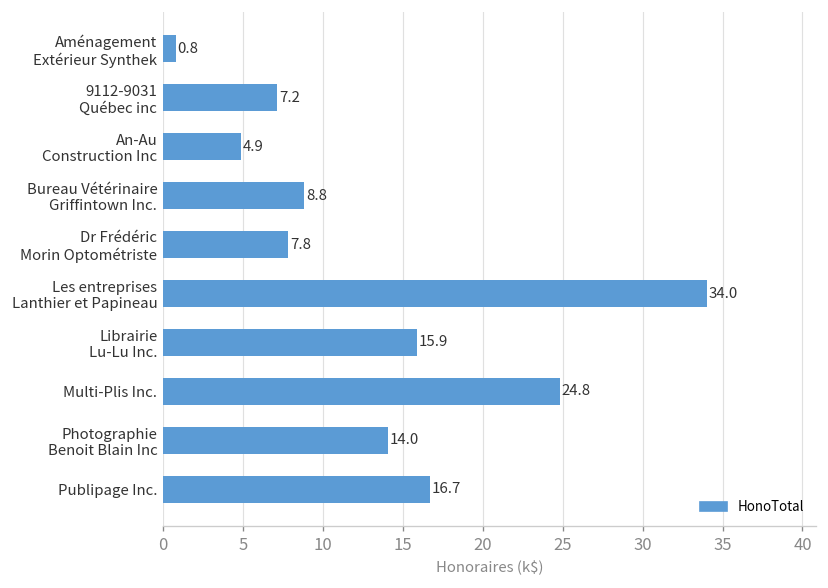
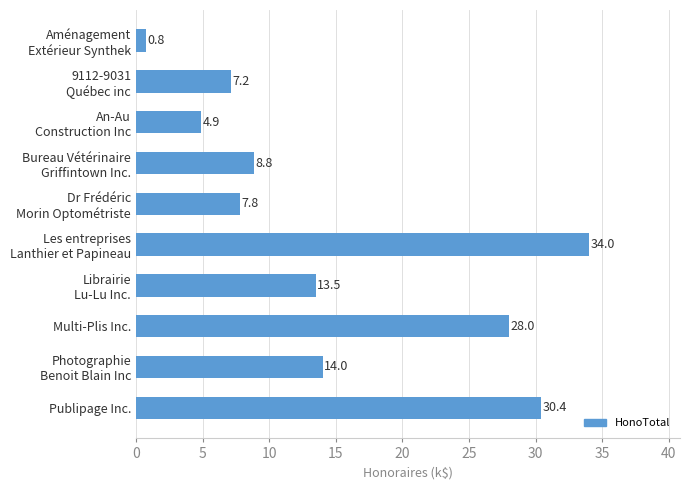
  {
    "Aménagement Extérieur Synthek": 0.8,
    "9112-9031 Québec inc": 7.2,
    "An-Au Construction Inc": 4.9,
    "Bureau Vétérinaire Griffintown Inc.": 8.8,
    "Dr Frédéric Morin Optométriste": 7.8,
    "Les entreprises Lanthier et Papineau": 34.0,
-   "Librairie Lu-Lu Inc.": 15.9,
-   "Multi-Plis Inc.": 24.8,
+   "Librairie Lu-Lu Inc.": 13.5,
+   "Multi-Plis Inc.": 28.0,
    "Photographie Benoit Blain Inc": 14.0,
-   "Publipage Inc.": 16.7
+   "Publipage Inc.": 30.4
  }
